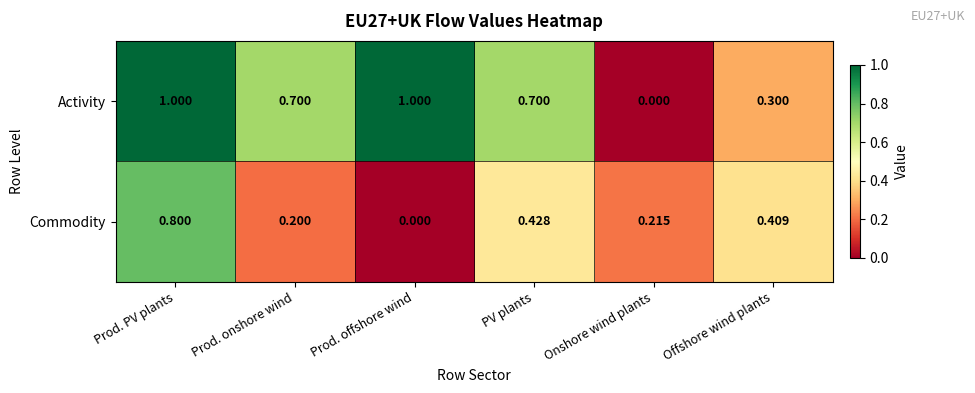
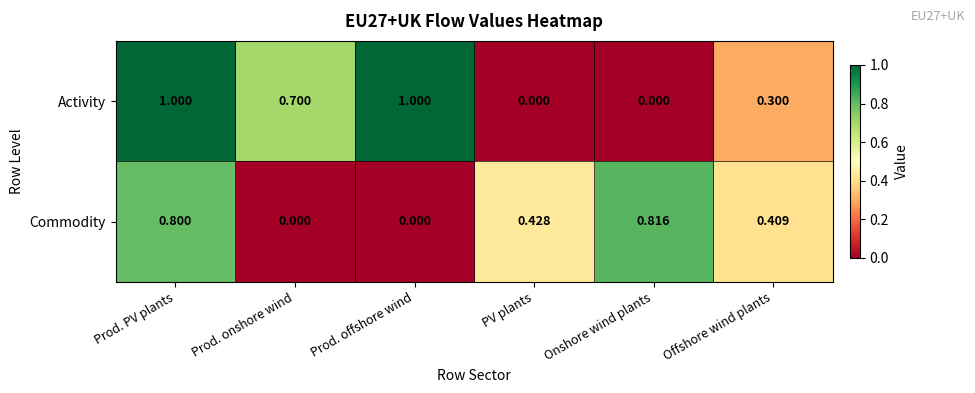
  {
    "Activity": {
      "Prod. PV plants": 1.000,
      "Prod. onshore wind": 0.700,
      "Prod. offshore wind": 1.000,
-     "PV plants": 0.700,
+     "PV plants": 0.000,
      "Onshore wind plants": 0.000,
      "Offshore wind plants": 0.300
    },
    "Commodity": {
      "Prod. PV plants": 0.800,
-     "Prod. onshore wind": 0.200,
+     "Prod. onshore wind": 0.000,
      "Prod. offshore wind": 0.000,
      "PV plants": 0.428,
-     "Onshore wind plants": 0.215,
+     "Onshore wind plants": 0.816,
      "Offshore wind plants": 0.409
    }
  }
